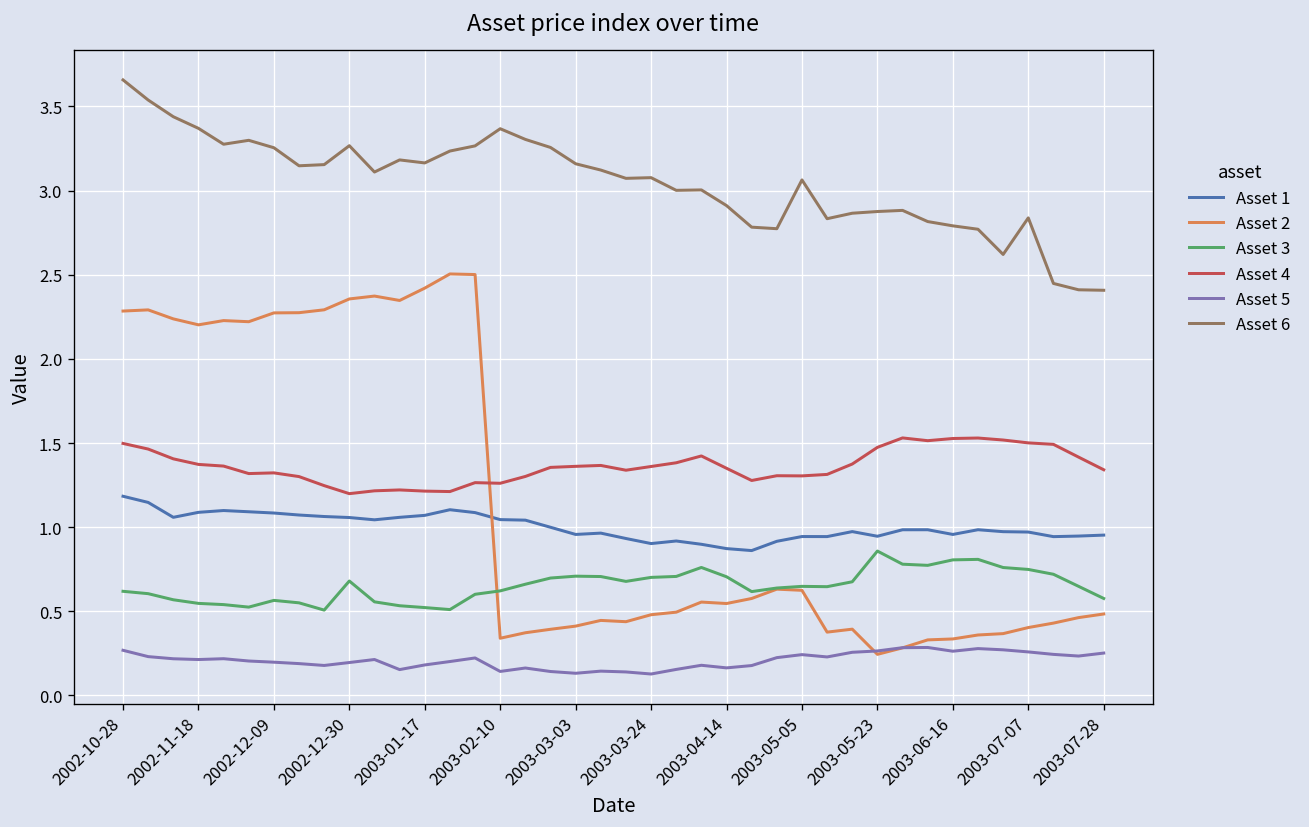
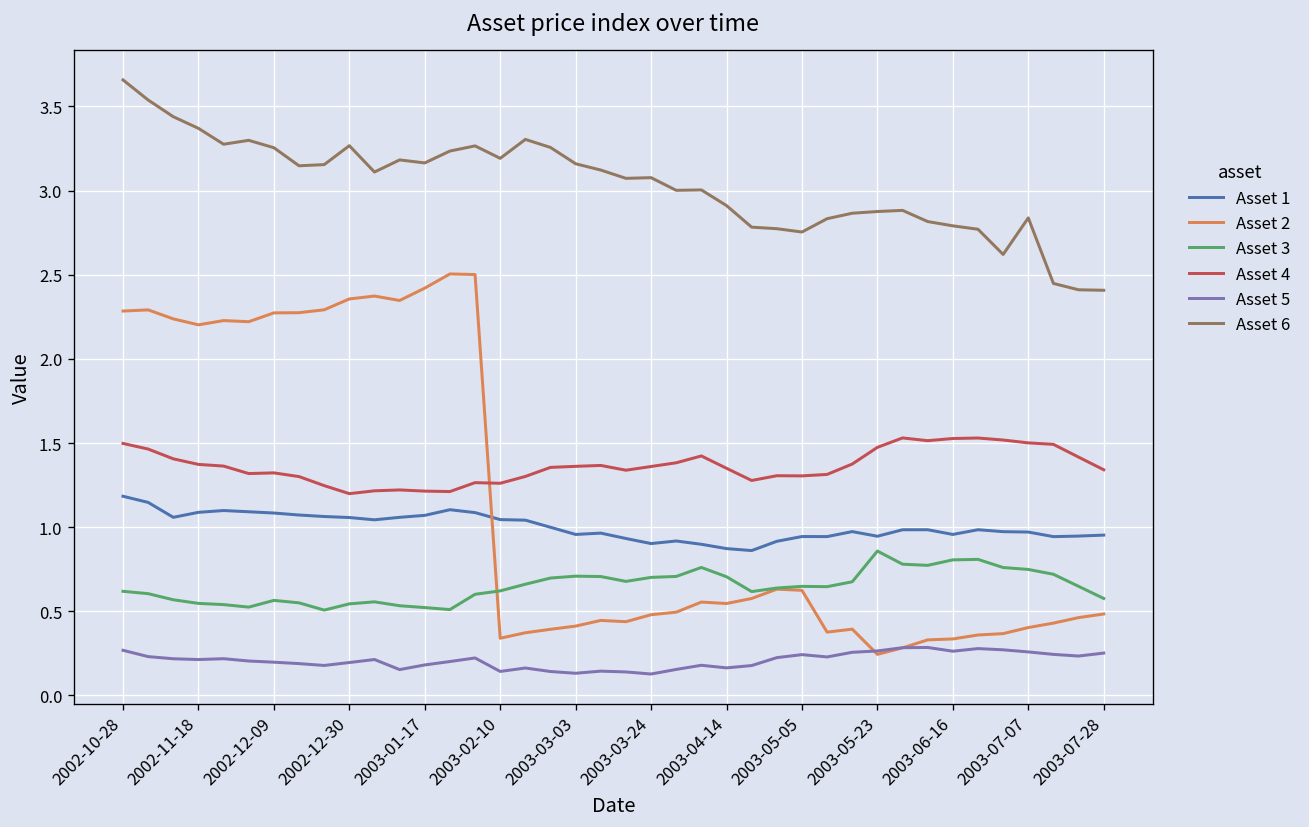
  {
    "Asset 3": {
      "2002-10-28": 0.62,
      "2002-11-18": 0.55,
      "2002-12-09": 0.57,
-     "2002-12-30": 0.68,
+     "2002-12-30": 0.54,
      "2003-01-17": 0.52,
      "2003-02-10": 0.62,
      "2003-03-03": 0.71,
      "2003-03-24": 0.70,
      "2003-04-14": 0.71,
      "2003-05-05": 0.65,
      "2003-05-23": 0.86,
      "2003-06-16": 0.81,
      "2003-07-07": 0.75,
      "2003-07-28": 0.58
    },
    "Asset 6": {
      "2002-10-28": 3.66,
      "2002-11-18": 3.37,
      "2002-12-09": 3.25,
      "2002-12-30": 3.27,
      "2003-01-17": 3.16,
-     "2003-02-10": 3.37,
+     "2003-02-10": 3.19,
      "2003-03-03": 3.16,
      "2003-03-24": 3.08,
      "2003-04-14": 2.91,
-     "2003-05-05": 3.06,
+     "2003-05-05": 2.75,
      "2003-05-23": 2.88,
      "2003-06-16": 2.79,
      "2003-07-07": 2.84,
      "2003-07-28": 2.41
    }
  }
